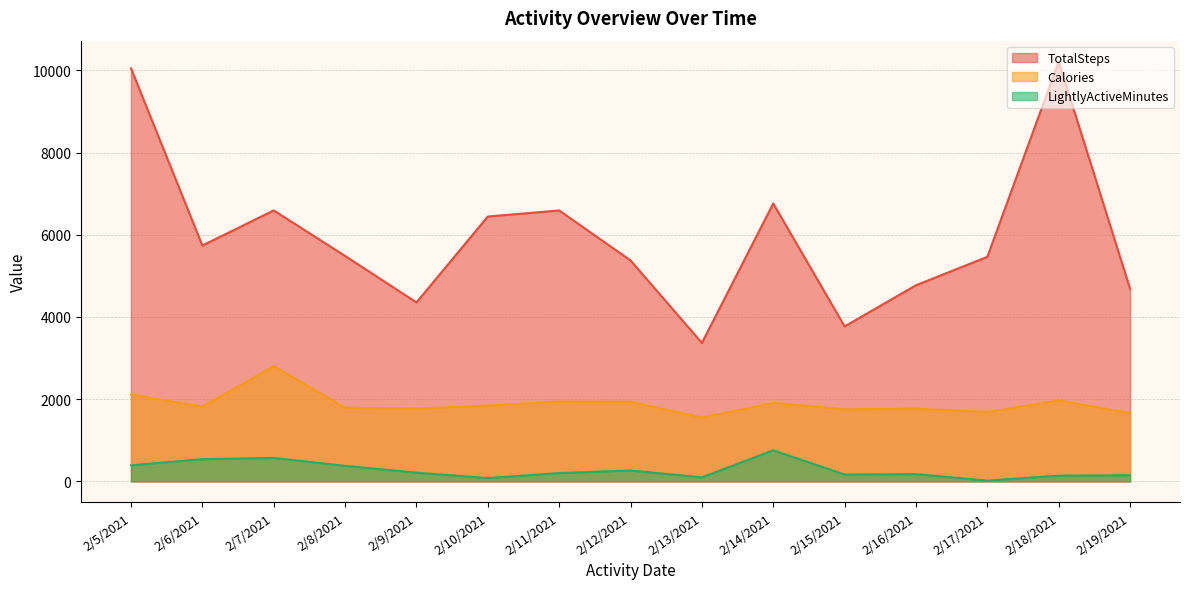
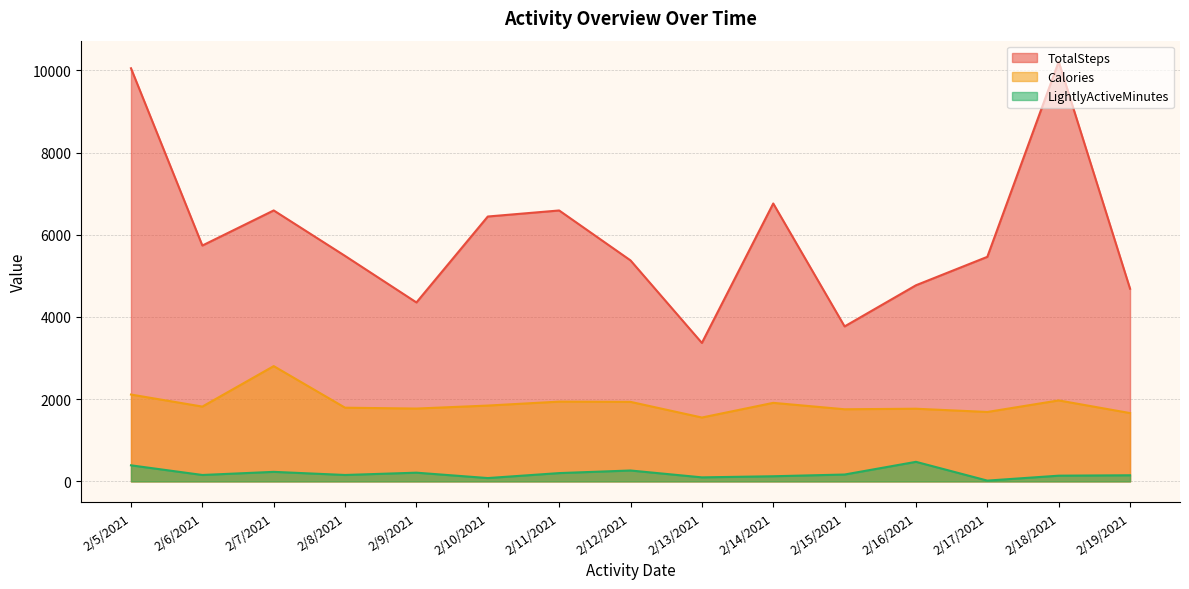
  {
    "TotalSteps": {
      "2/5/2021": 10100,
      "2/6/2021": 5700,
      "2/7/2021": 6600,
      "2/8/2021": 5500,
      "2/9/2021": 4400,
      "2/10/2021": 6400,
      "2/11/2021": 6600,
      "2/12/2021": 5400,
      "2/13/2021": 3400,
      "2/14/2021": 6800,
      "2/15/2021": 3800,
      "2/16/2021": 4800,
      "2/17/2021": 5500,
      "2/19/2021": 4700
    },
    "Calories": {
      "2/5/2021": 2100,
      "2/6/2021": 1800,
      "2/7/2021": 2800,
      "2/8/2021": 1800,
      "2/9/2021": 1800,
      "2/10/2021": 1800,
      "2/11/2021": 1900,
      "2/12/2021": 1900,
      "2/13/2021": 1600,
      "2/14/2021": 1900,
      "2/15/2021": 1800,
      "2/16/2021": 1800,
      "2/17/2021": 1700,
      "2/18/2021": 2000,
      "2/19/2021": 1700
    },
    "LightlyActiveMinutes": {
      "2/5/2021": 400,
-     "2/6/2021": 500,
-     "2/7/2021": 600,
-     "2/8/2021": 400,
+     "2/6/2021": 200,
+     "2/7/2021": 200,
+     "2/8/2021": 200,
      "2/9/2021": 200,
      "2/10/2021": 100,
      "2/11/2021": 200,
      "2/12/2021": 300,
      "2/13/2021": 100,
-     "2/14/2021": 800,
+     "2/14/2021": 100,
      "2/15/2021": 200,
-     "2/16/2021": 200,
+     "2/16/2021": 500,
      "2/17/2021": 0,
      "2/18/2021": 100,
      "2/19/2021": 100
    }
  }
